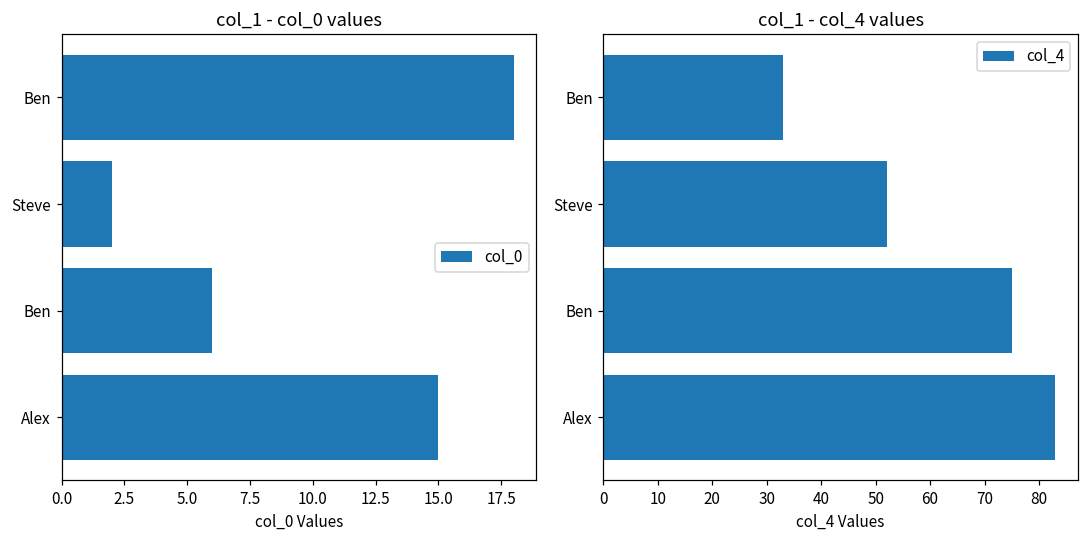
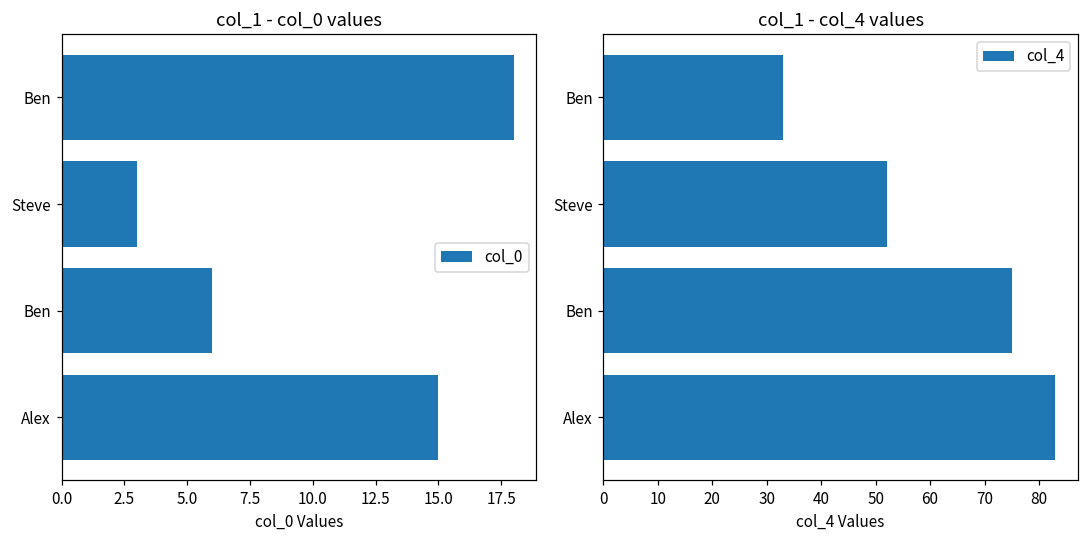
  {
    "col_1 - col_0 values": {
-     "Steve": 2,
+     "Steve": 3,
      "Alex": 15
    },
    "col_1 - col_4 values": {
      "Steve": 52,
      "Alex": 83
    }
  }
